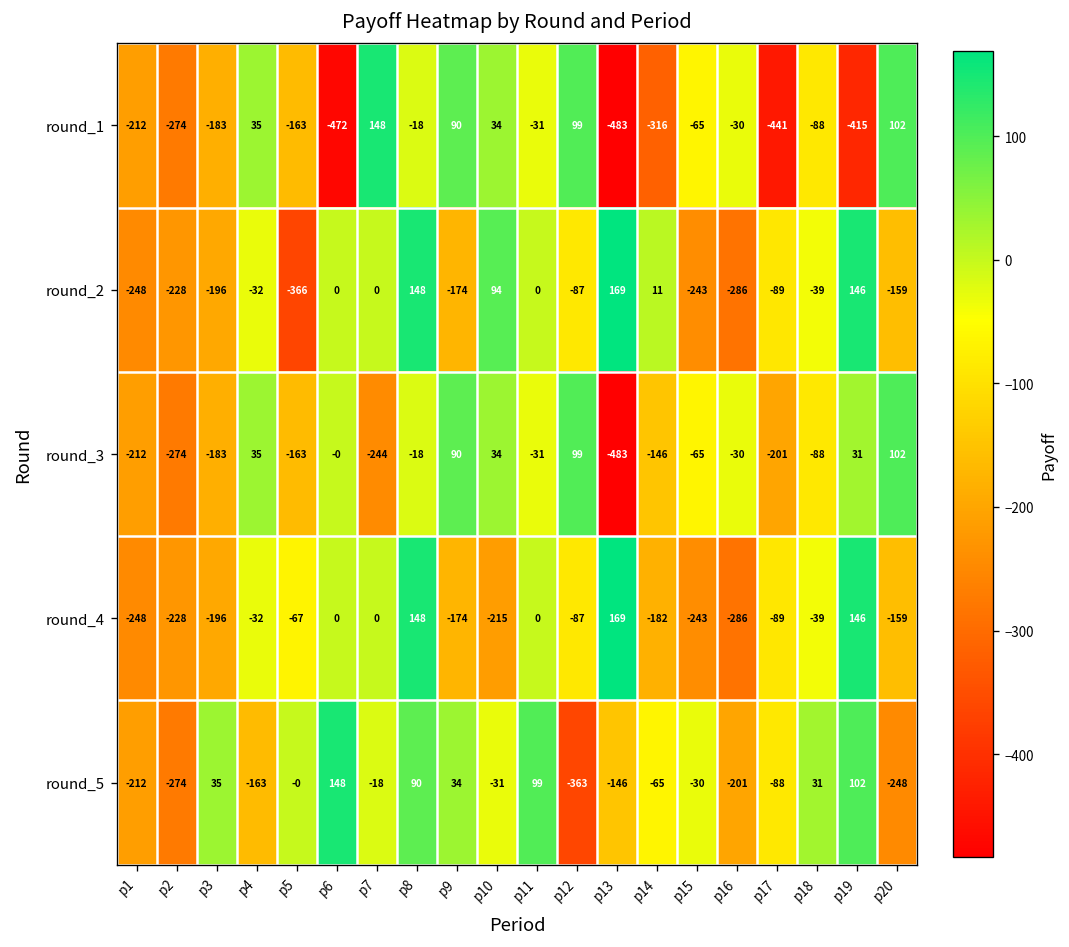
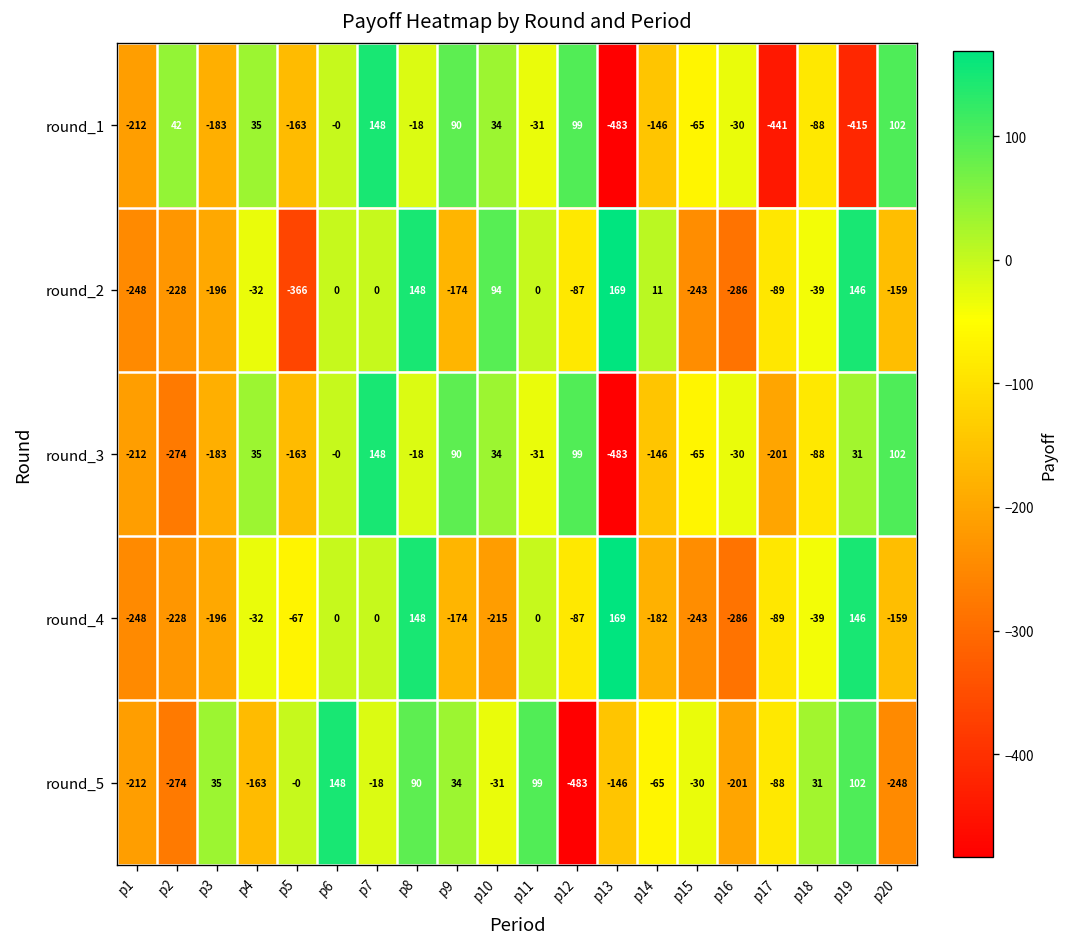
  {
    "round_1": {
      "p1": -212,
-     "p2": -274,
+     "p2": 42,
      "p3": -183,
      "p4": 35,
      "p5": -163,
-     "p6": -472,
+     "p6": -0,
      "p7": 148,
      "p8": -18,
      "p9": 90,
      "p10": 34,
      "p11": -31,
      "p12": 99,
      "p13": -483,
-     "p14": -316,
+     "p14": -146,
      "p15": -65,
      "p16": -30,
      "p17": -441,
      "p18": -88,
      "p19": -415,
      "p20": 102
    },
    "round_2": {
      "p1": -248,
      "p2": -228,
      "p3": -196,
      "p4": -32,
      "p5": -366,
      "p6": 0,
      "p7": 0,
      "p8": 148,
      "p9": -174,
      "p10": 94,
      "p11": 0,
      "p12": -87,
      "p13": 169,
      "p14": 11,
      "p15": -243,
      "p16": -286,
      "p17": -89,
      "p18": -39,
      "p19": 146,
      "p20": -159
    },
    "round_3": {
      "p1": -212,
      "p2": -274,
      "p3": -183,
      "p4": 35,
      "p5": -163,
      "p6": -0,
-     "p7": -244,
+     "p7": 148,
      "p8": -18,
      "p9": 90,
      "p10": 34,
      "p11": -31,
      "p12": 99,
      "p13": -483,
      "p14": -146,
      "p15": -65,
      "p16": -30,
      "p17": -201,
      "p18": -88,
      "p19": 31,
      "p20": 102
    },
    "round_4": {
      "p1": -248,
      "p2": -228,
      "p3": -196,
      "p4": -32,
      "p5": -67,
      "p6": 0,
      "p7": 0,
      "p8": 148,
      "p9": -174,
      "p10": -215,
      "p11": 0,
      "p12": -87,
      "p13": 169,
      "p14": -182,
      "p15": -243,
      "p16": -286,
      "p17": -89,
      "p18": -39,
      "p19": 146,
      "p20": -159
    },
    "round_5": {
      "p1": -212,
      "p2": -274,
      "p3": 35,
      "p4": -163,
      "p5": -0,
      "p6": 148,
      "p7": -18,
      "p8": 90,
      "p9": 34,
      "p10": -31,
      "p11": 99,
-     "p12": -363,
+     "p12": -483,
      "p13": -146,
      "p14": -65,
      "p15": -30,
      "p16": -201,
      "p17": -88,
      "p18": 31,
      "p19": 102,
      "p20": -248
    }
  }
